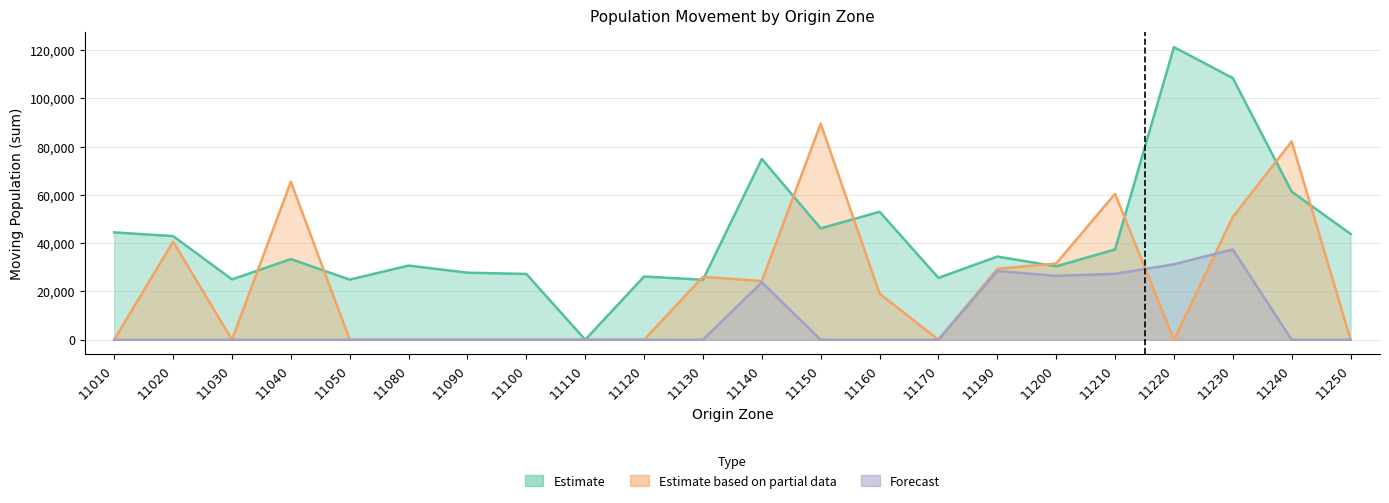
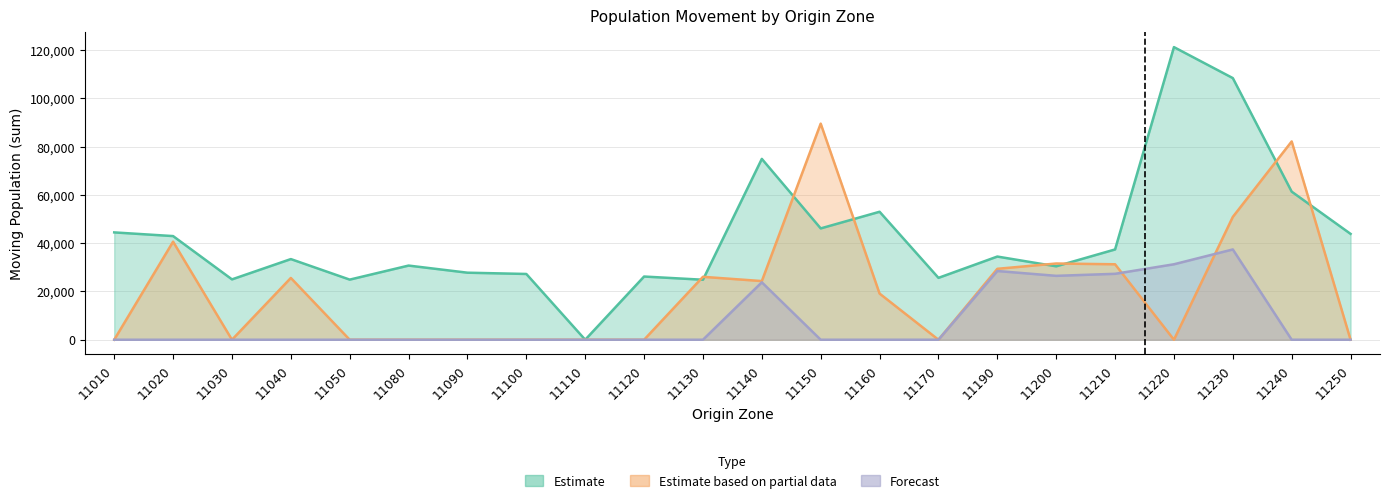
  {
    "Estimate based on partial data": {
      "11020": "41,000",
-     "11040": "65,000",
+     "11040": "26,000",
      "11130": "26,000",
      "11150": "90,000",
      "11160": "19,000",
      "11200": "32,000",
-     "11210": "60,000",
+     "11210": "31,000",
      "11220": "0",
      "11230": "51,000",
      "11240": "82,000"
    }
  }
